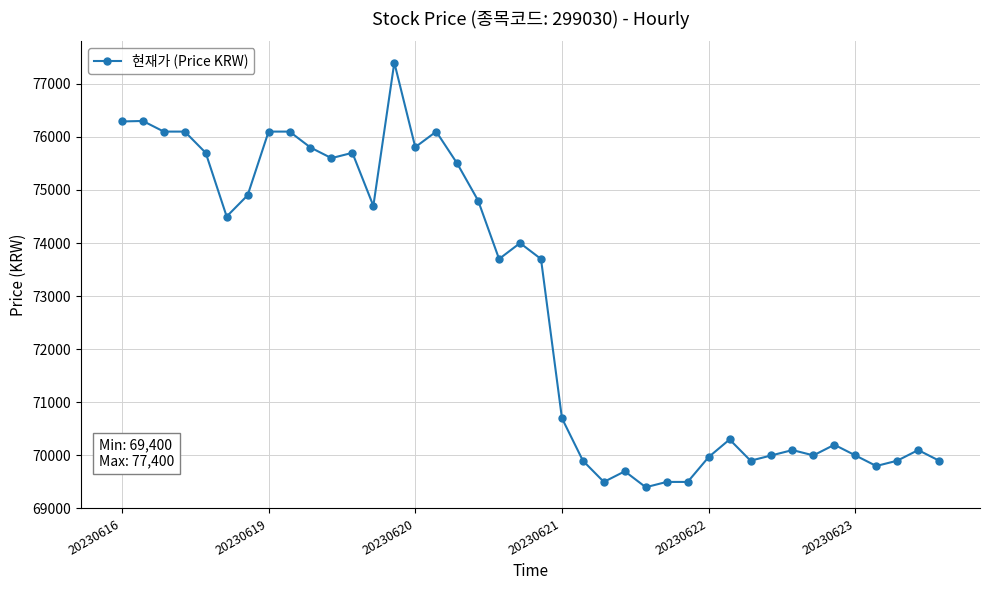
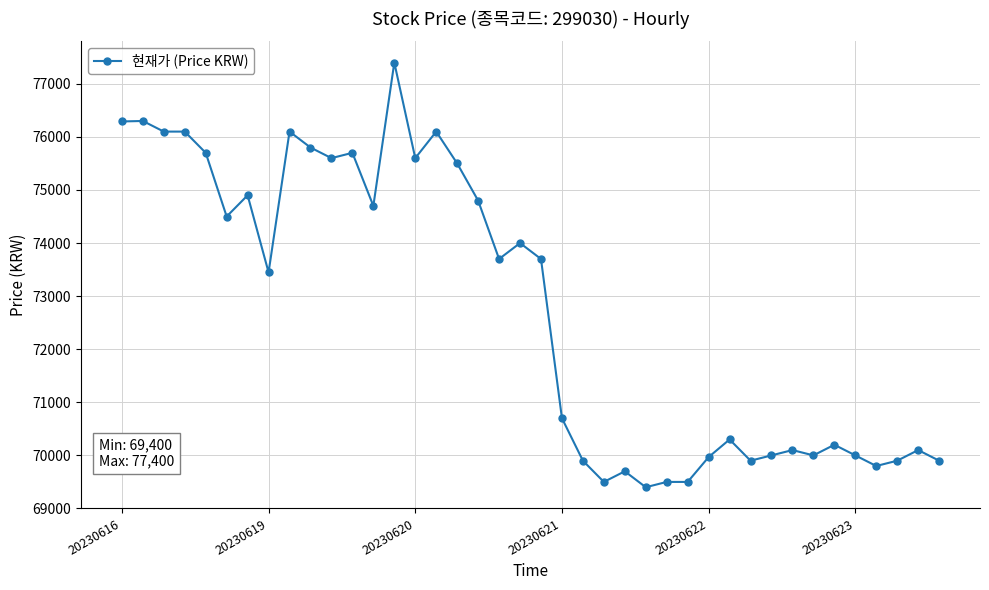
  {
    "20230616": 76300,
-   "20230619": 76100,
-   "20230620": 75800,
+   "20230619": 73400,
+   "20230620": 75600,
    "20230621": 70700,
    "20230622": 70000,
    "20230623": 70000
  }
